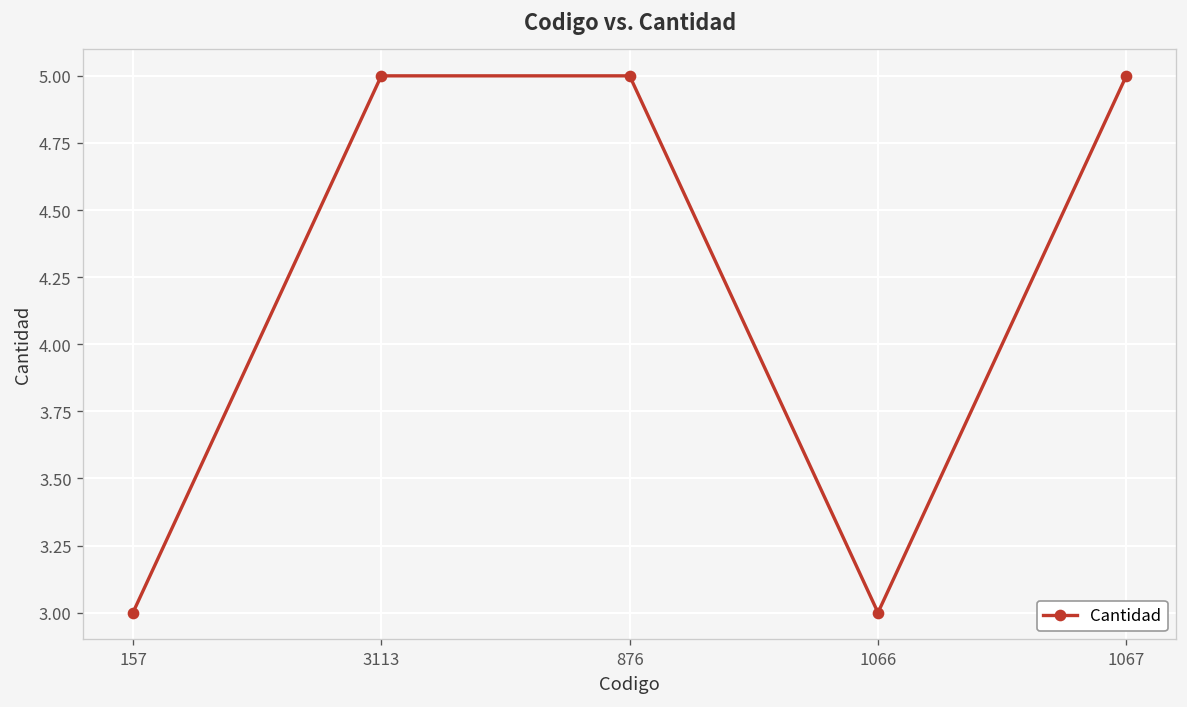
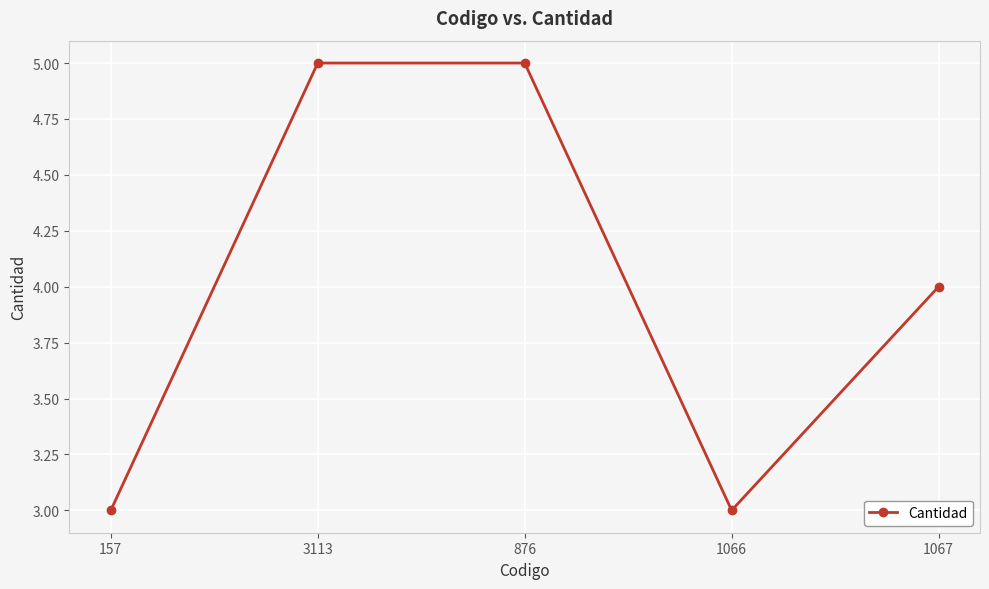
  {
    "157": 3,
    "3113": 5,
    "876": 5,
    "1066": 3,
-   "1067": 5
+   "1067": 4
  }
